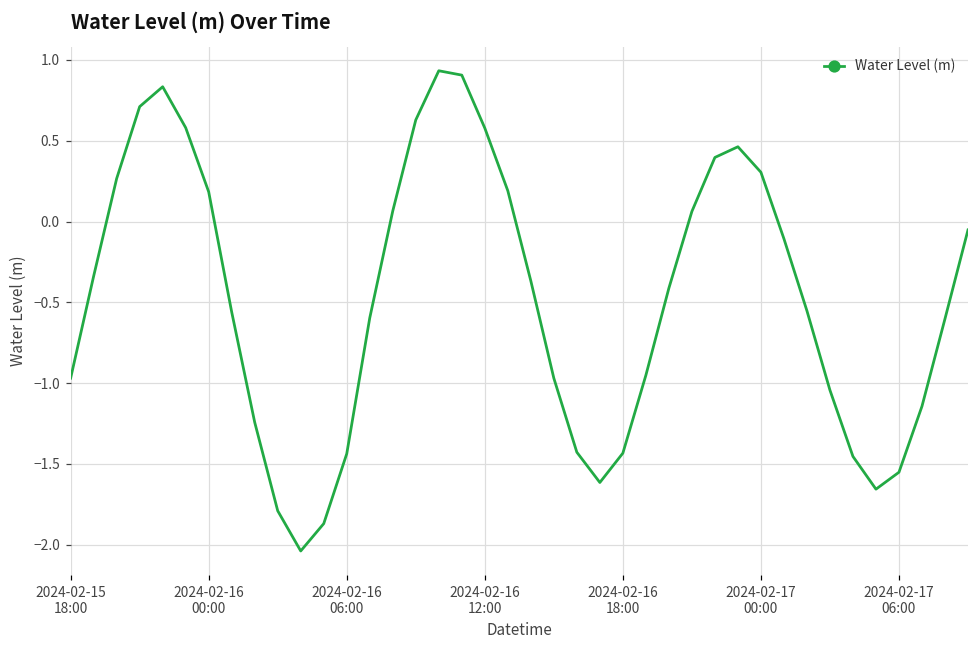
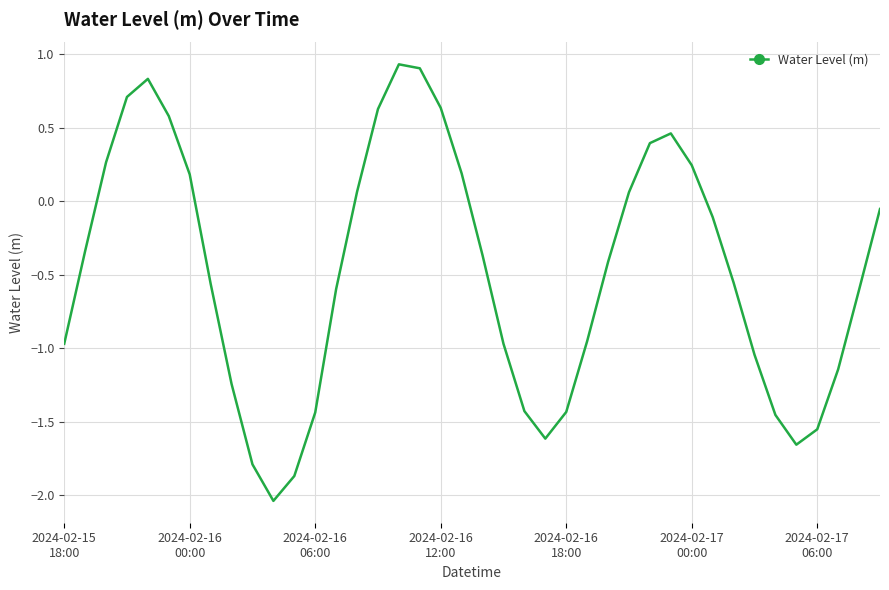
  {
    "2024-02-15 18:00": -0.97,
    "2024-02-16 00:00": 0.18,
    "2024-02-16 06:00": -1.44,
-   "2024-02-16 12:00": 0.58,
+   "2024-02-16 12:00": 0.64,
    "2024-02-16 18:00": -1.43,
-   "2024-02-17 00:00": 0.30,
+   "2024-02-17 00:00": 0.25,
    "2024-02-17 06:00": -1.55
  }
